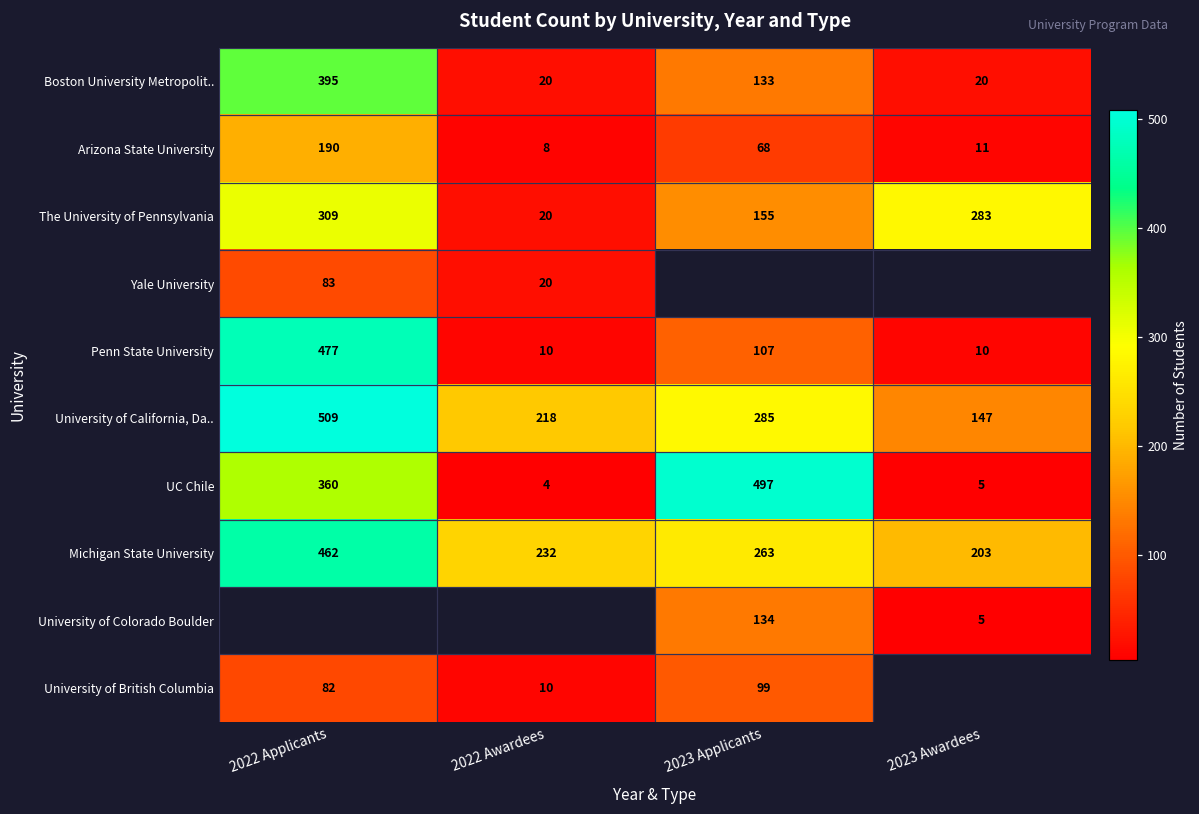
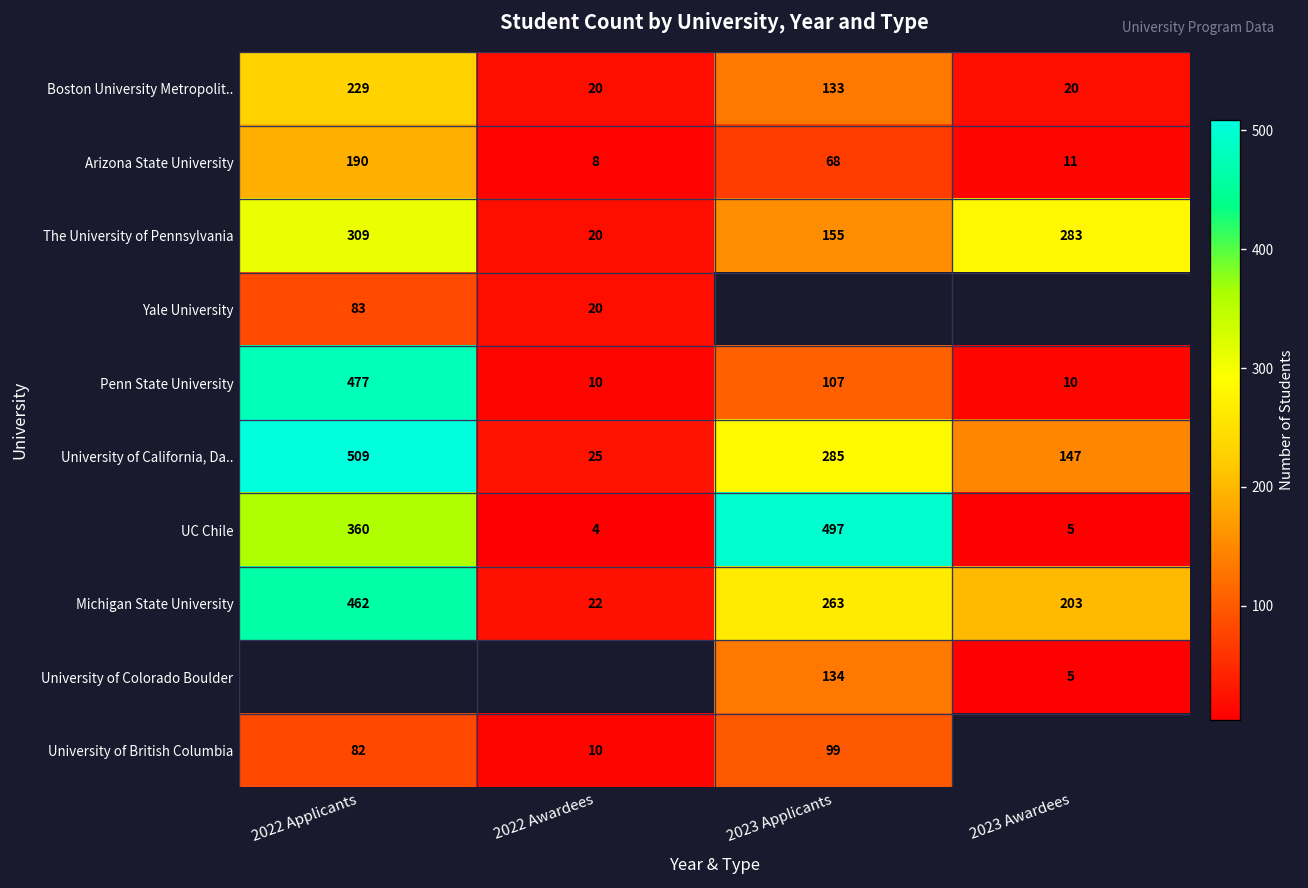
  {
    "Boston University Metropolit..": {
-     "2022 Applicants": 395,
+     "2022 Applicants": 229,
      "2022 Awardees": 20,
      "2023 Applicants": 133,
      "2023 Awardees": 20
    },
    "Arizona State University": {
      "2022 Applicants": 190,
      "2022 Awardees": 8,
      "2023 Applicants": 68,
      "2023 Awardees": 11
    },
    "The University of Pennsylvania": {
      "2022 Applicants": 309,
      "2022 Awardees": 20,
      "2023 Applicants": 155,
      "2023 Awardees": 283
    },
    "Yale University": {
      "2022 Applicants": 83,
      "2022 Awardees": 20
    },
    "Penn State University": {
      "2022 Applicants": 477,
      "2022 Awardees": 10,
      "2023 Applicants": 107,
      "2023 Awardees": 10
    },
    "University of California, Da..": {
      "2022 Applicants": 509,
-     "2022 Awardees": 218,
+     "2022 Awardees": 25,
      "2023 Applicants": 285,
      "2023 Awardees": 147
    },
    "UC Chile": {
      "2022 Applicants": 360,
      "2022 Awardees": 4,
      "2023 Applicants": 497,
      "2023 Awardees": 5
    },
    "Michigan State University": {
      "2022 Applicants": 462,
-     "2022 Awardees": 232,
+     "2022 Awardees": 22,
      "2023 Applicants": 263,
      "2023 Awardees": 203
    },
    "University of Colorado Boulder": {
      "2023 Applicants": 134,
      "2023 Awardees": 5
    },
    "University of British Columbia": {
      "2022 Applicants": 82,
      "2022 Awardees": 10,
      "2023 Applicants": 99
    }
  }
